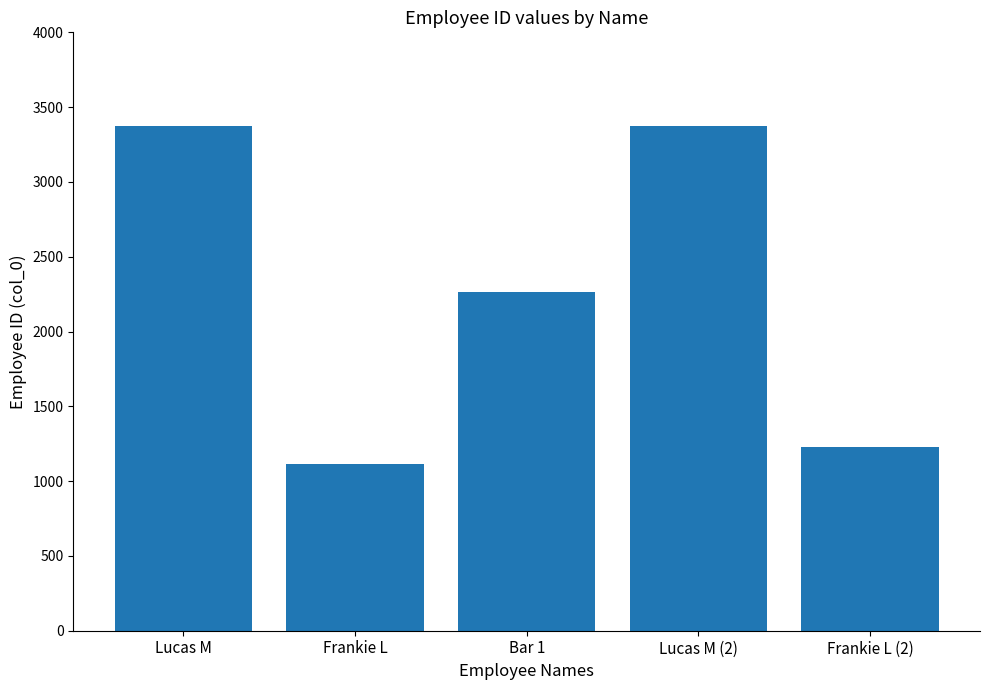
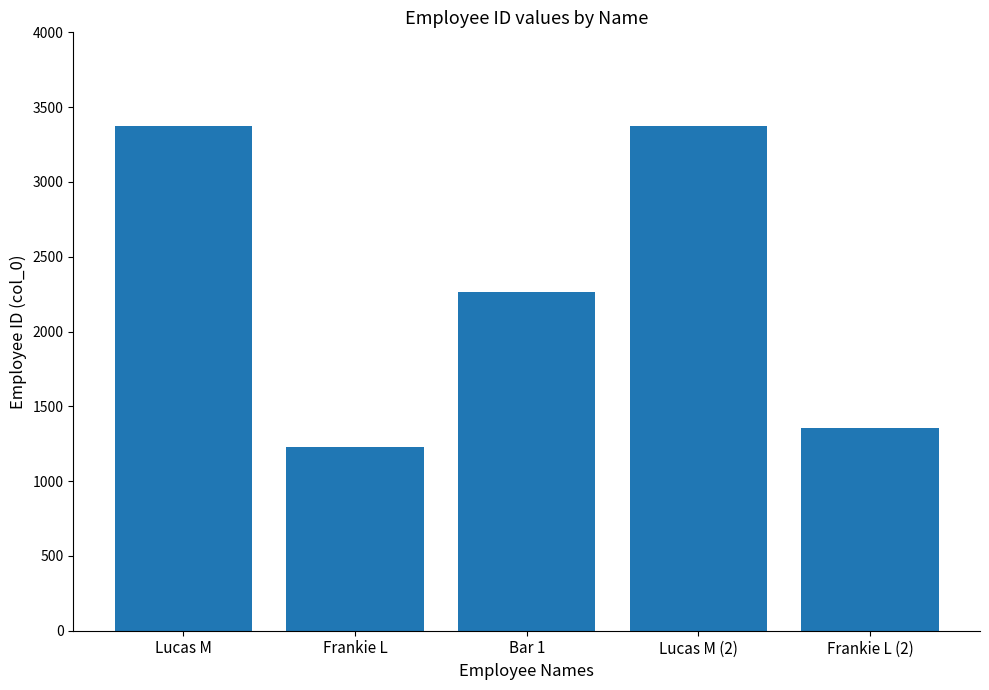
  {
    "Lucas M": 3380,
-   "Frankie L": 1110,
+   "Frankie L": 1230,
    "Bar 1": 2260,
    "Lucas M (2)": 3380,
-   "Frankie L (2)": 1230
+   "Frankie L (2)": 1360
  }
